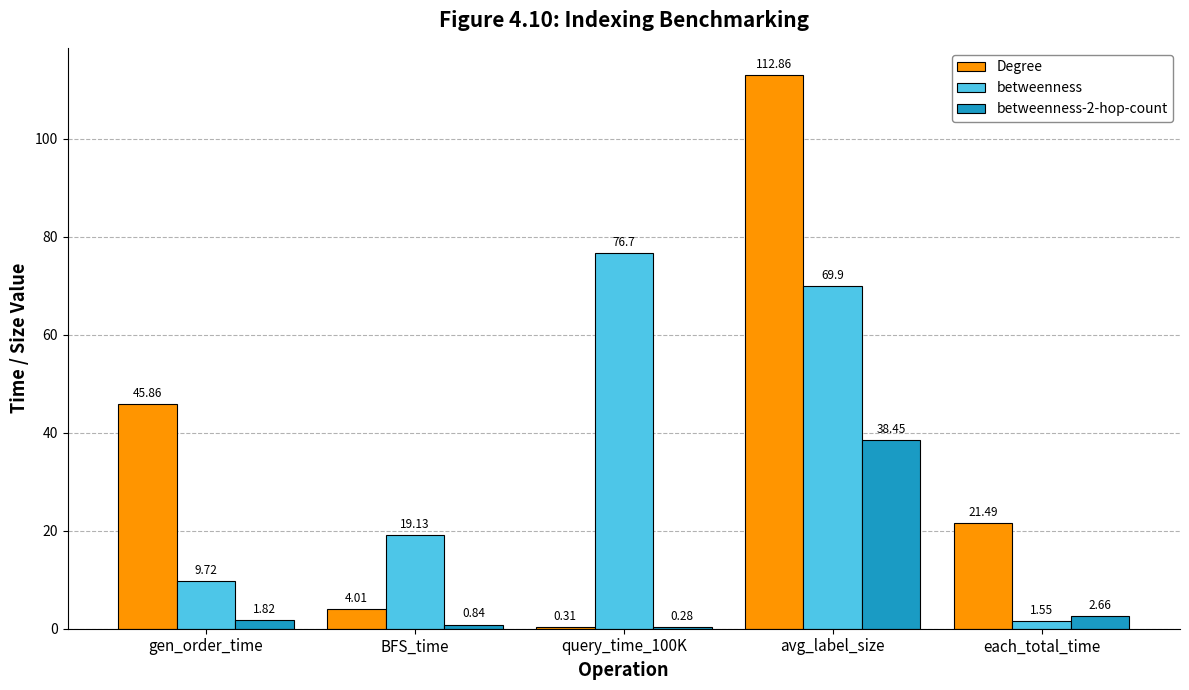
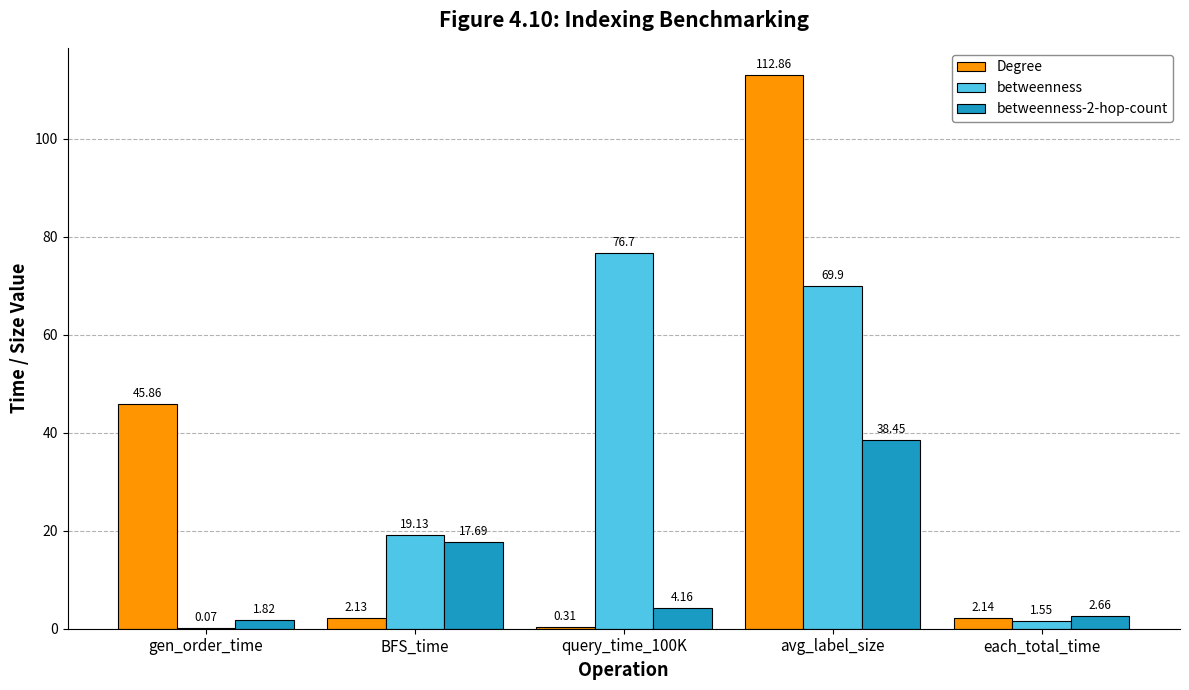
  {
    "Degree": {
      "gen_order_time": 45.86,
-     "BFS_time": 4.01,
+     "BFS_time": 2.13,
      "query_time_100K": 0.31,
      "avg_label_size": 112.86,
-     "each_total_time": 21.49
+     "each_total_time": 2.14
    },
    "betweenness": {
-     "gen_order_time": 9.72,
+     "gen_order_time": 0.07,
      "BFS_time": 19.13,
      "query_time_100K": 76.7,
      "avg_label_size": 69.9,
      "each_total_time": 1.55
    },
    "betweenness-2-hop-count": {
      "gen_order_time": 1.82,
-     "BFS_time": 0.84,
-     "query_time_100K": 0.28,
+     "BFS_time": 17.69,
+     "query_time_100K": 4.16,
      "avg_label_size": 38.45,
      "each_total_time": 2.66
    }
  }
